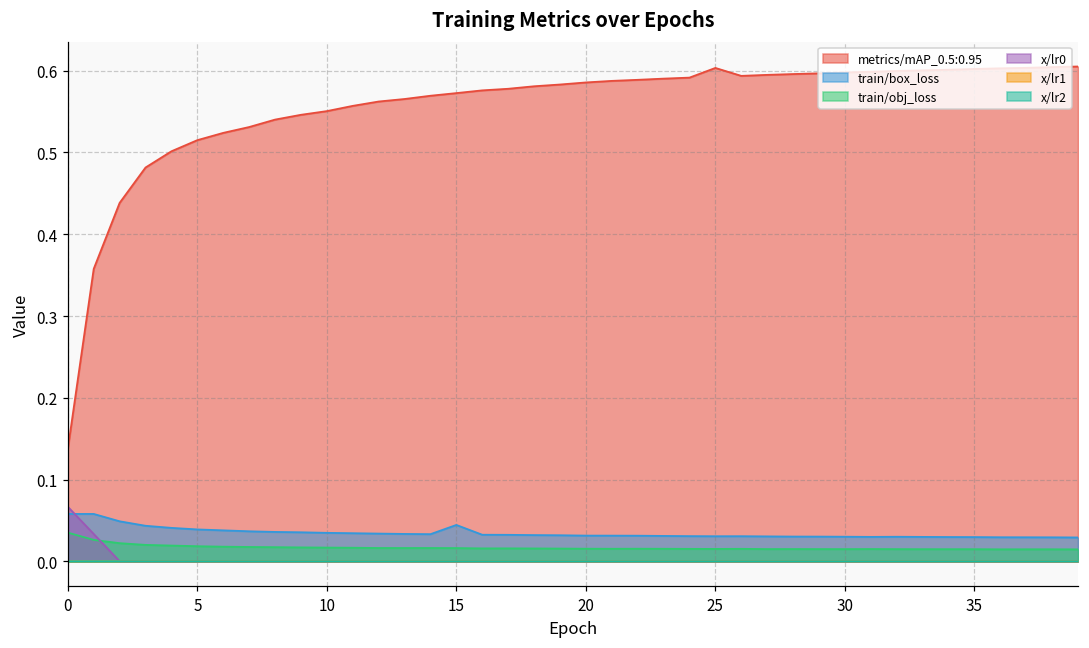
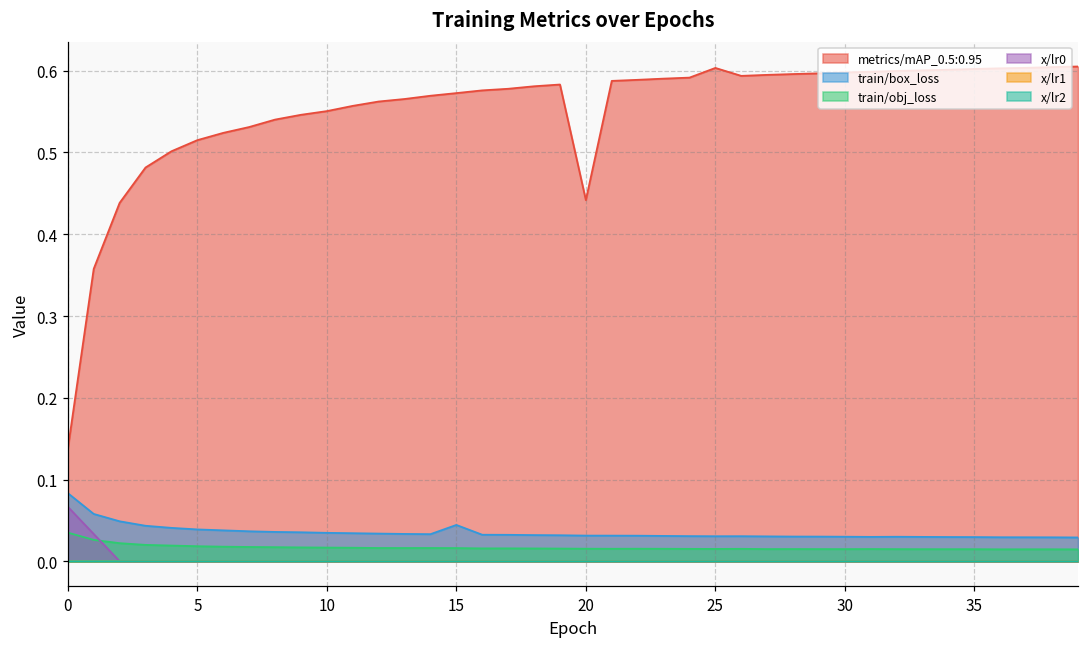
  {
    "metrics/mAP_0.5:0.95": {
      "0": 0.14,
      "5": 0.52,
      "10": 0.55,
      "15": 0.57,
-     "20": 0.59,
+     "20": 0.44,
      "25": 0.60
    },
    "train/box_loss": {
-     "0": 0.06,
+     "0": 0.08,
      "5": 0.04,
      "10": 0.03,
      "15": 0.04,
      "20": 0.03,
      "25": 0.03,
      "30": 0.03,
      "35": 0.03
    },
    "x/lr0": {
      "0": 0.07
    }
  }
